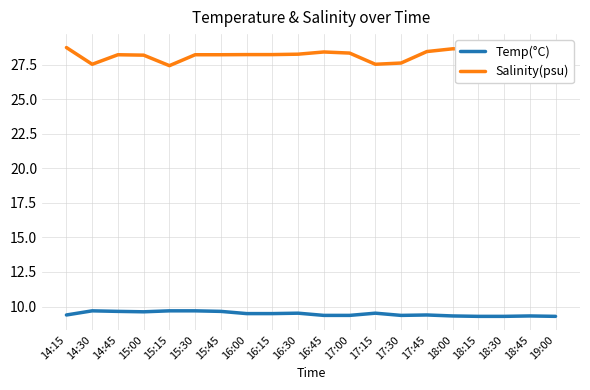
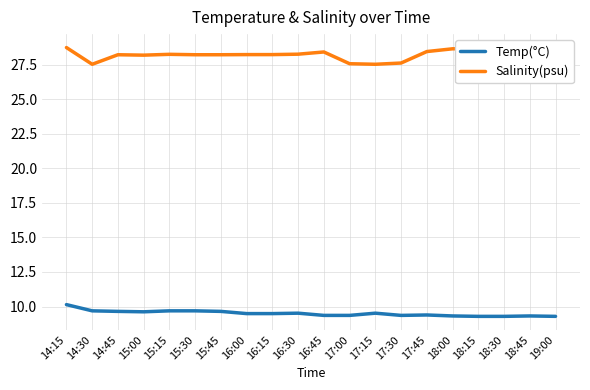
  {
    "Temp(°C)": {
-     "14:15": 9.4,
+     "14:15": 10.1,
      "14:30": 9.7,
      "14:45": 9.7,
      "15:00": 9.6,
      "15:15": 9.7,
      "15:30": 9.7,
      "15:45": 9.7,
      "16:00": 9.5,
      "16:15": 9.5,
      "16:30": 9.5,
      "16:45": 9.4,
      "17:00": 9.4,
      "17:15": 9.5,
      "17:30": 9.4,
      "17:45": 9.4,
      "18:00": 9.3,
      "18:15": 9.3,
      "18:30": 9.3,
      "18:45": 9.3,
      "19:00": 9.3
    },
    "Salinity(psu)": {
      "14:15": 28.7,
      "14:30": 27.5,
      "14:45": 28.2,
      "15:00": 28.2,
-     "15:15": 27.4,
+     "15:15": 28.3,
      "15:30": 28.2,
      "15:45": 28.2,
      "16:00": 28.2,
      "16:15": 28.2,
      "16:30": 28.3,
      "16:45": 28.4,
-     "17:00": 28.3,
+     "17:00": 27.6,
      "17:15": 27.5,
      "17:30": 27.6,
      "17:45": 28.5,
      "18:00": 28.7
    }
  }
